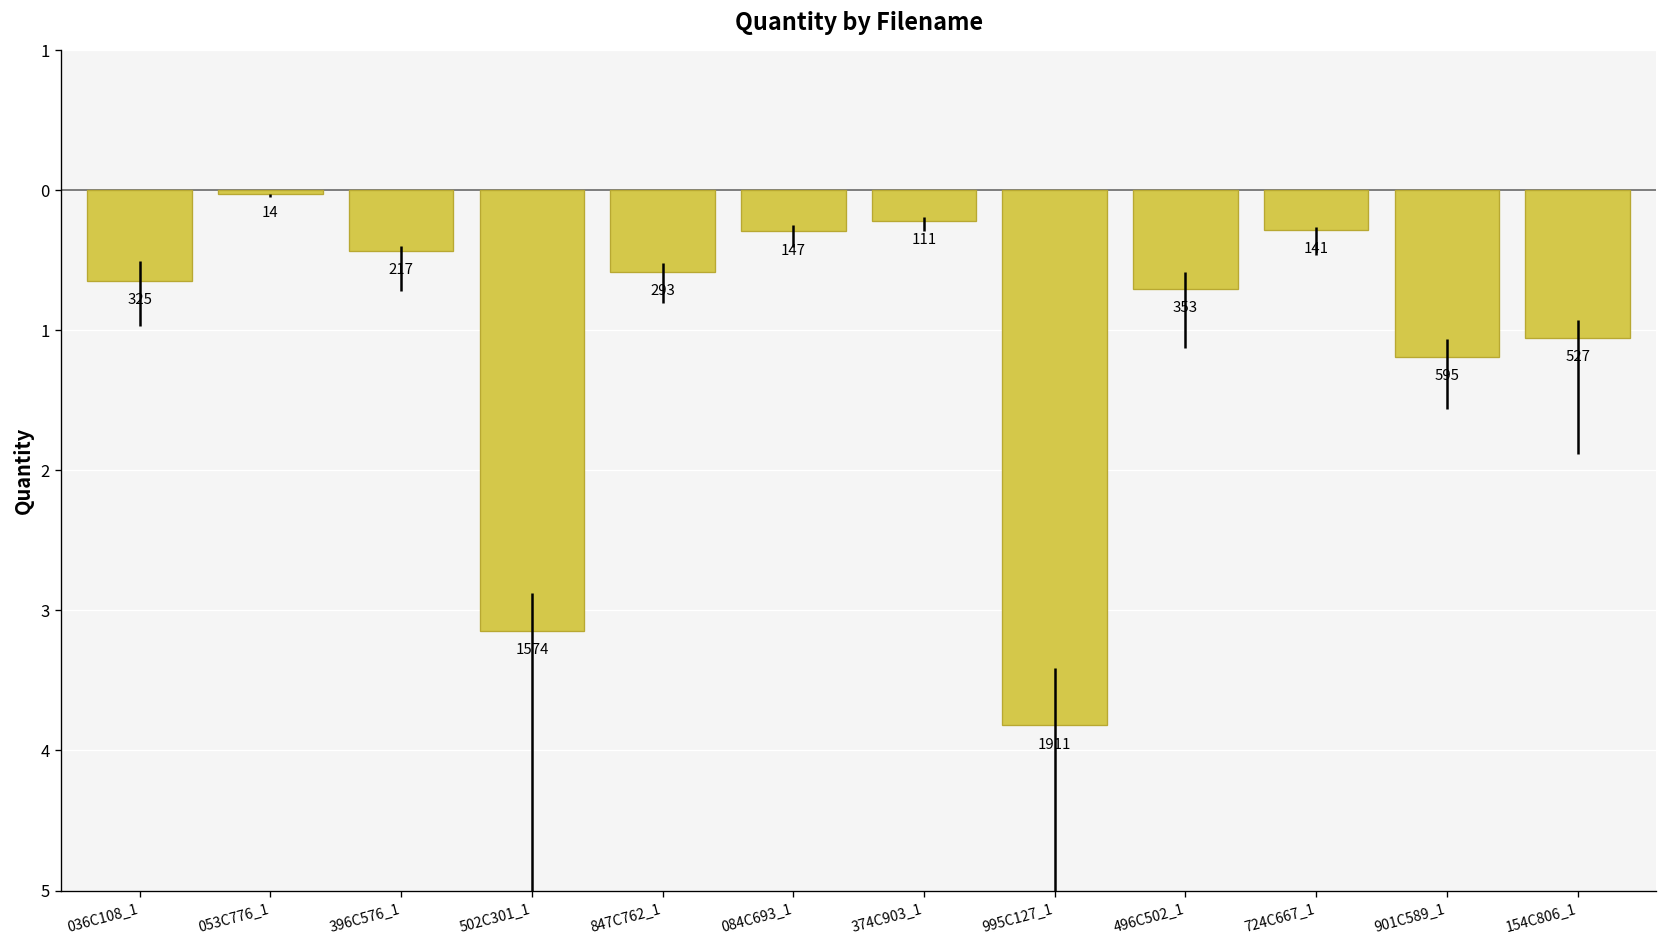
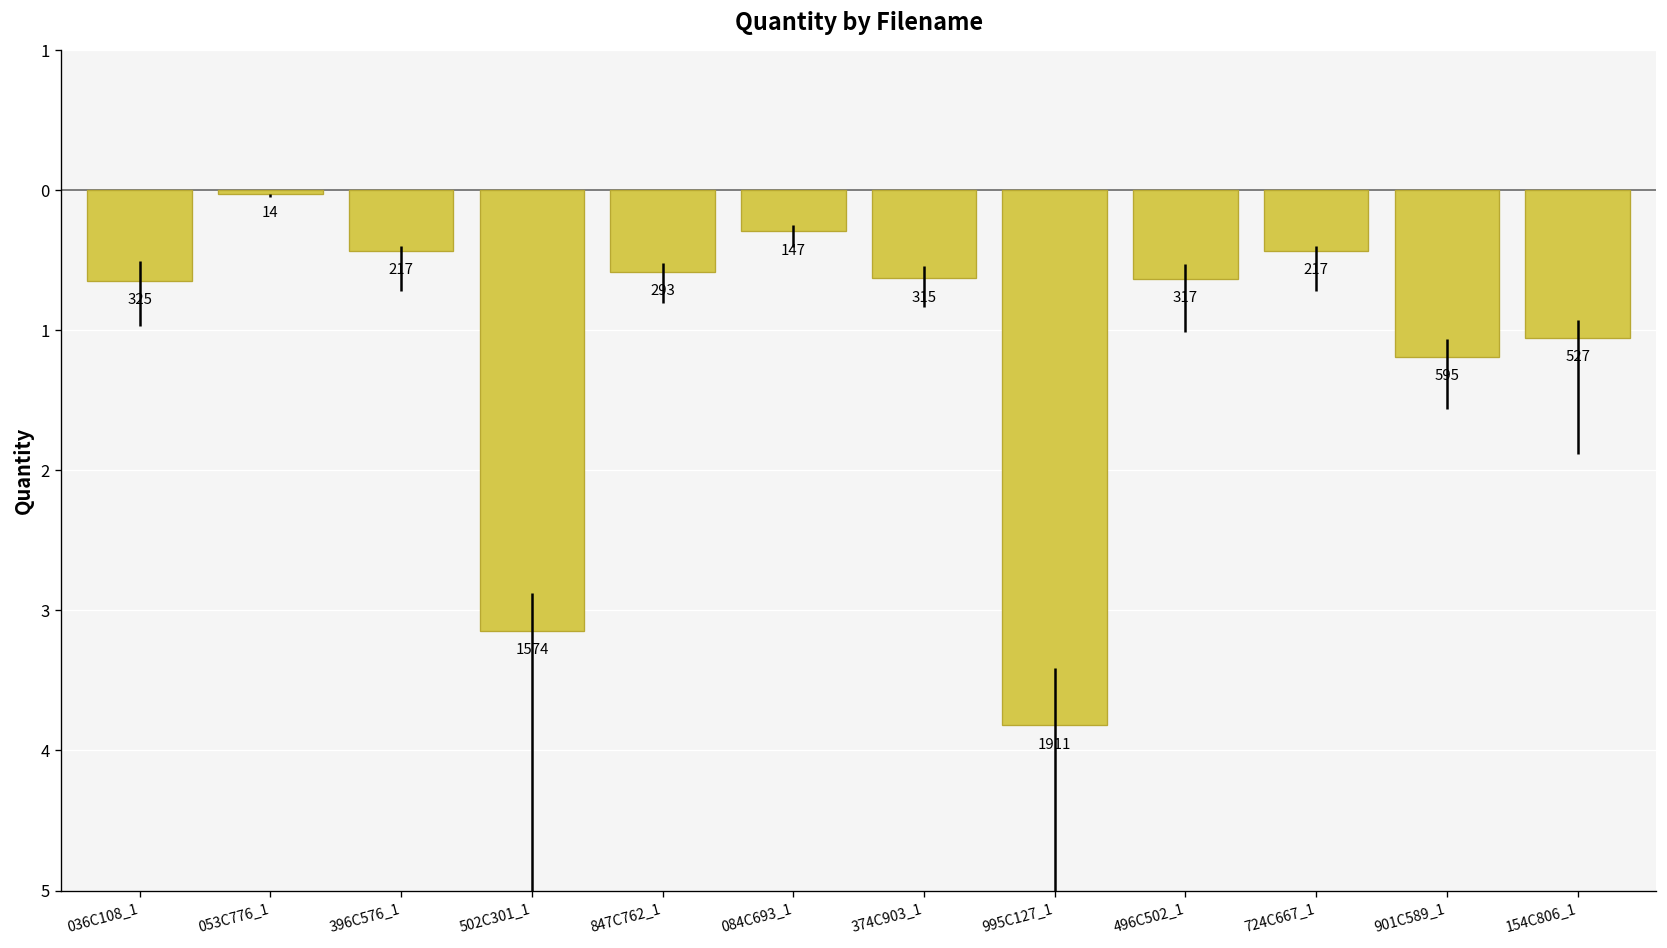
  {
-   "374C903_1": 111,
-   "496C502_1": 353,
-   "724C667_1": 141
+   "374C903_1": 315,
+   "496C502_1": 317,
+   "724C667_1": 217
  }
